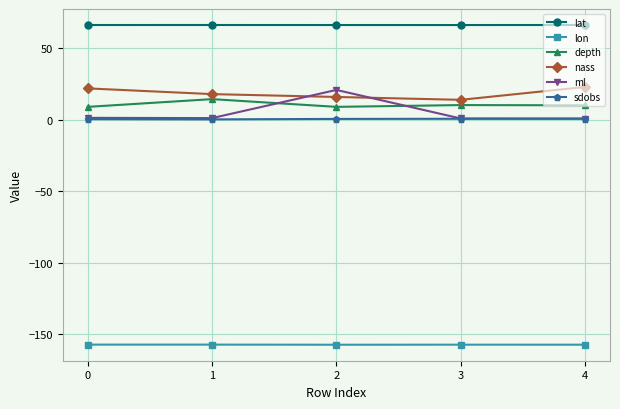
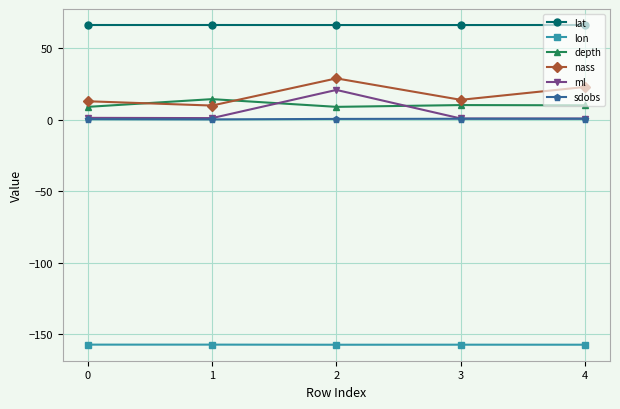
  {
    "nass": {
-     "0": 22,
-     "1": 18,
-     "2": 16,
+     "0": 13,
+     "1": 10,
+     "2": 29,
      "3": 14
    },
    "ml": {
      "2": 21
    }
  }
